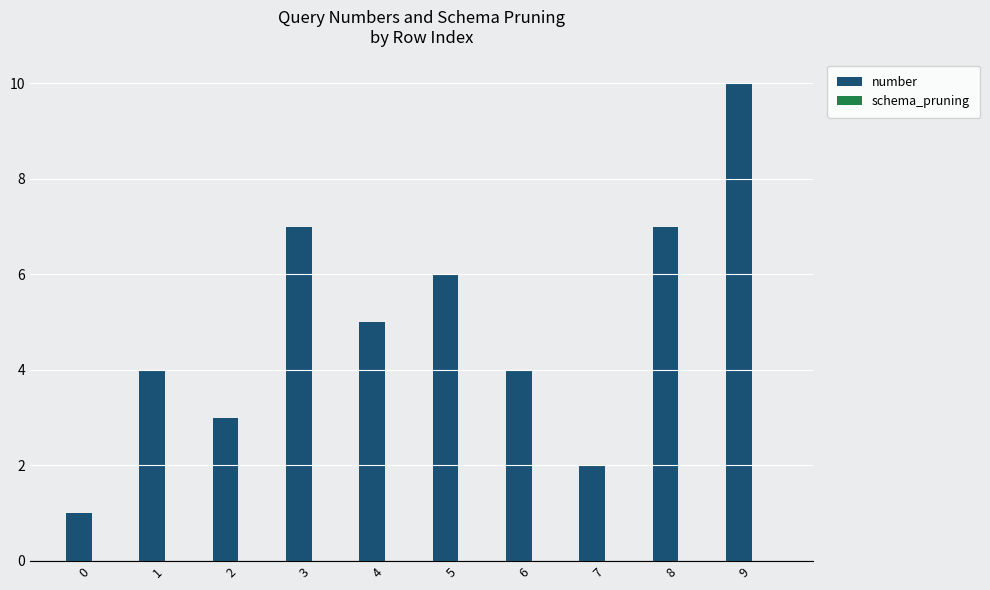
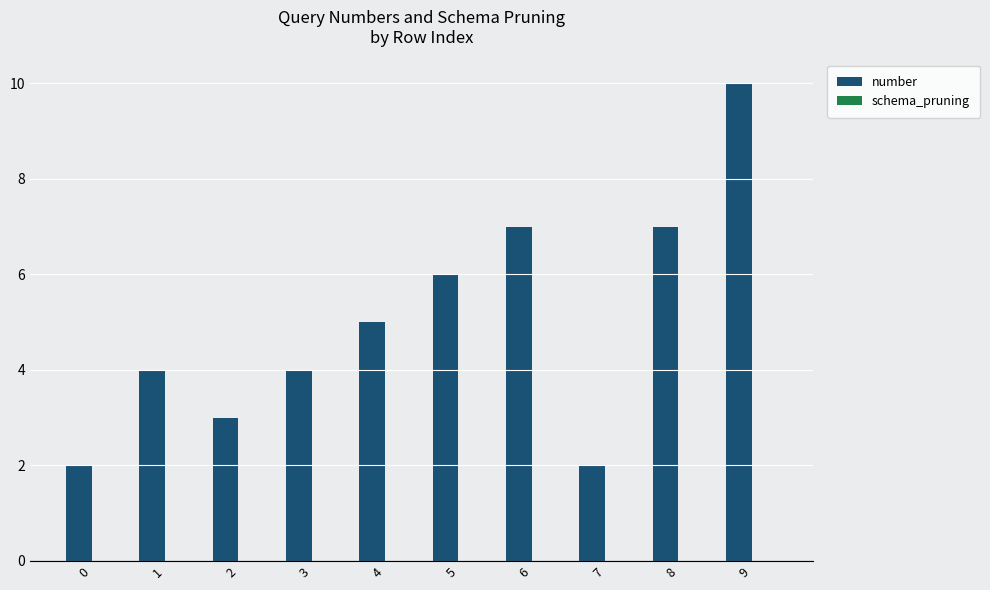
  {
    "number": {
-     "0": 1,
+     "0": 2,
      "1": 4,
      "2": 3,
-     "3": 7,
+     "3": 4,
      "4": 5,
      "5": 6,
-     "6": 4,
+     "6": 7,
      "7": 2,
      "8": 7,
      "9": 10
    },
    "schema_pruning": {
      "0": 0,
      "1": 0,
      "2": 0,
      "3": 0,
      "4": 0,
      "5": 0,
      "6": 0,
      "7": 0,
      "8": 0,
      "9": 0
    }
  }
